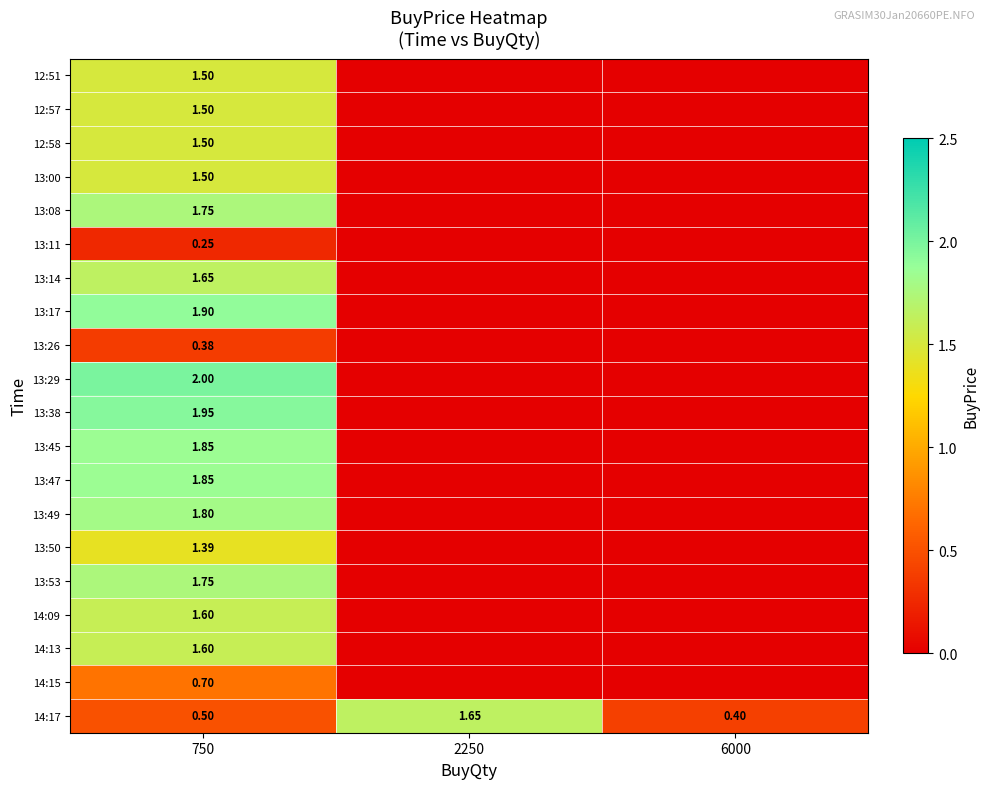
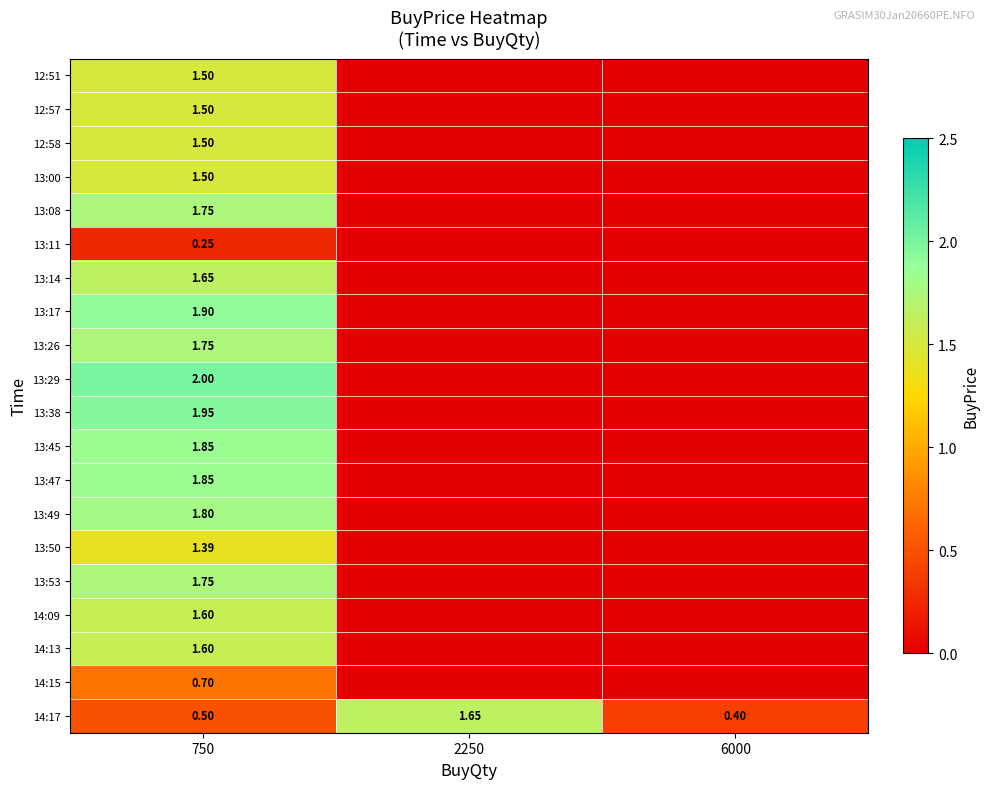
  {
    "12:51": {
      "750": 1.50
    },
    "12:57": {
      "750": 1.50
    },
    "12:58": {
      "750": 1.50
    },
    "13:00": {
      "750": 1.50
    },
    "13:08": {
      "750": 1.75
    },
    "13:11": {
      "750": 0.25
    },
    "13:14": {
      "750": 1.65
    },
    "13:17": {
      "750": 1.90
    },
    "13:26": {
-     "750": 0.38
+     "750": 1.75
    },
    "13:29": {
      "750": 2.00
    },
    "13:38": {
      "750": 1.95
    },
    "13:45": {
      "750": 1.85
    },
    "13:47": {
      "750": 1.85
    },
    "13:49": {
      "750": 1.80
    },
    "13:50": {
      "750": 1.39
    },
    "13:53": {
      "750": 1.75
    },
    "14:09": {
      "750": 1.60
    },
    "14:13": {
      "750": 1.60
    },
    "14:15": {
      "750": 0.70
    },
    "14:17": {
      "750": 0.50,
      "2250": 1.65,
      "6000": 0.40
    }
  }
